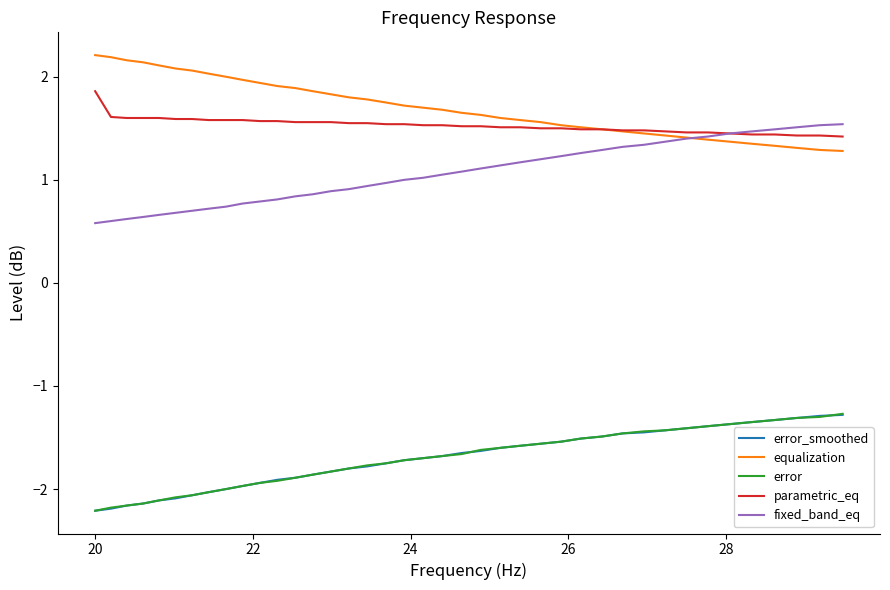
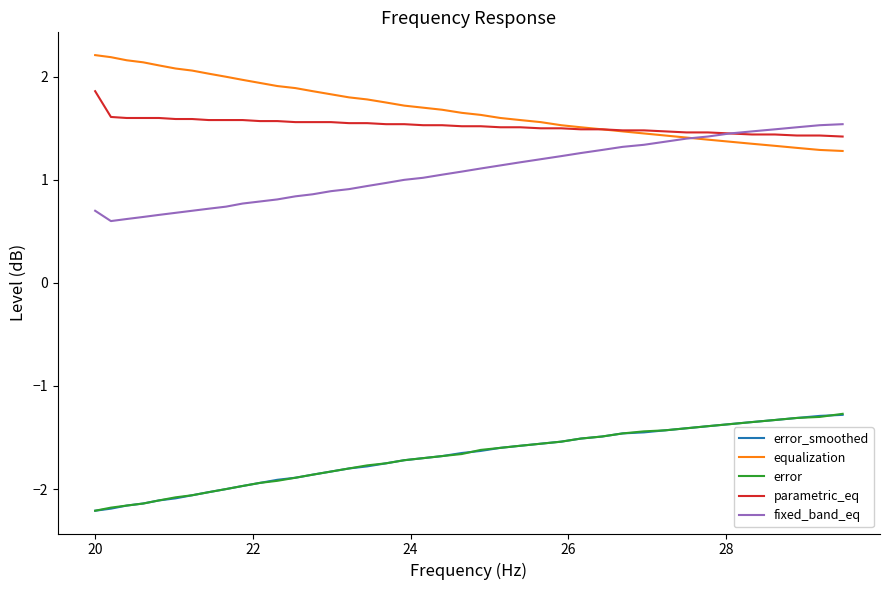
  {
    "equalization": {
      "20": 2.21
    },
    "parametric_eq": {
      "20": 1.86
    },
    "fixed_band_eq": {
-     "20": 0.58
+     "20": 0.70
    }
  }
